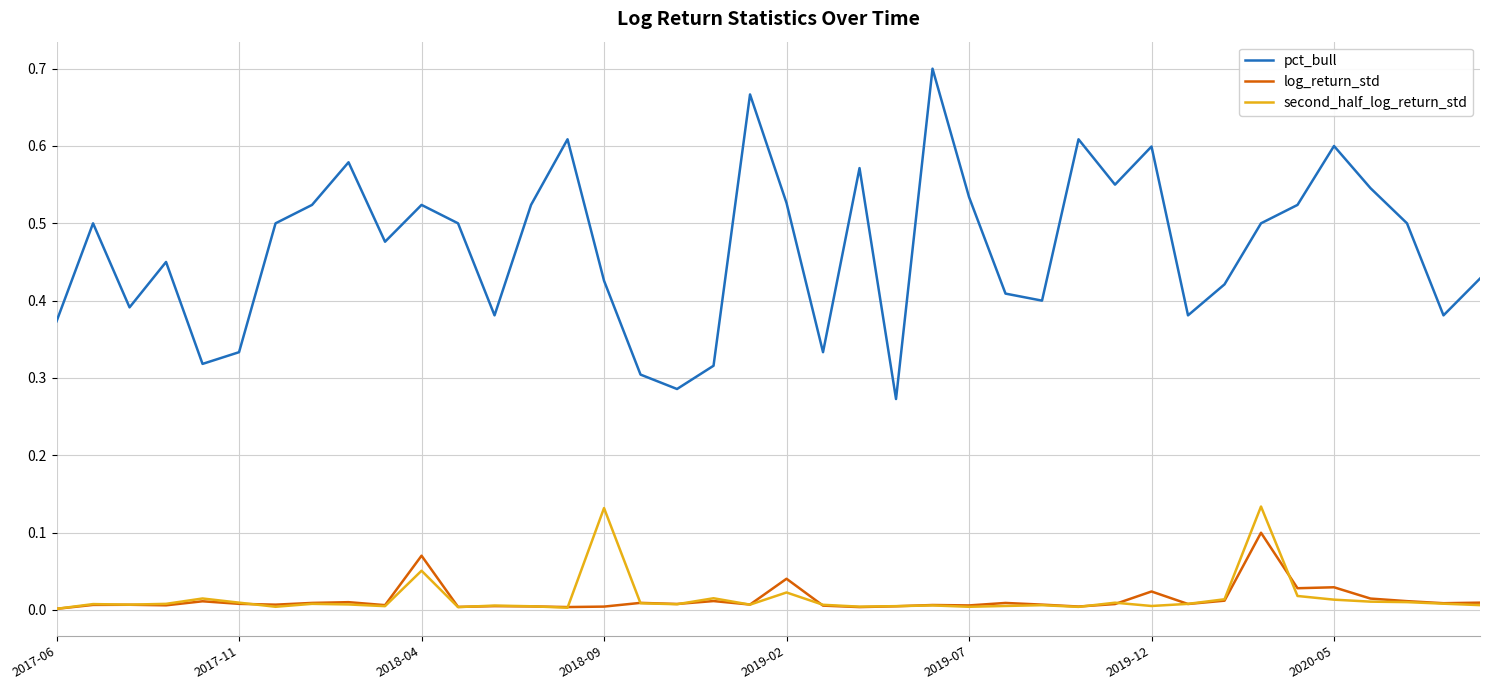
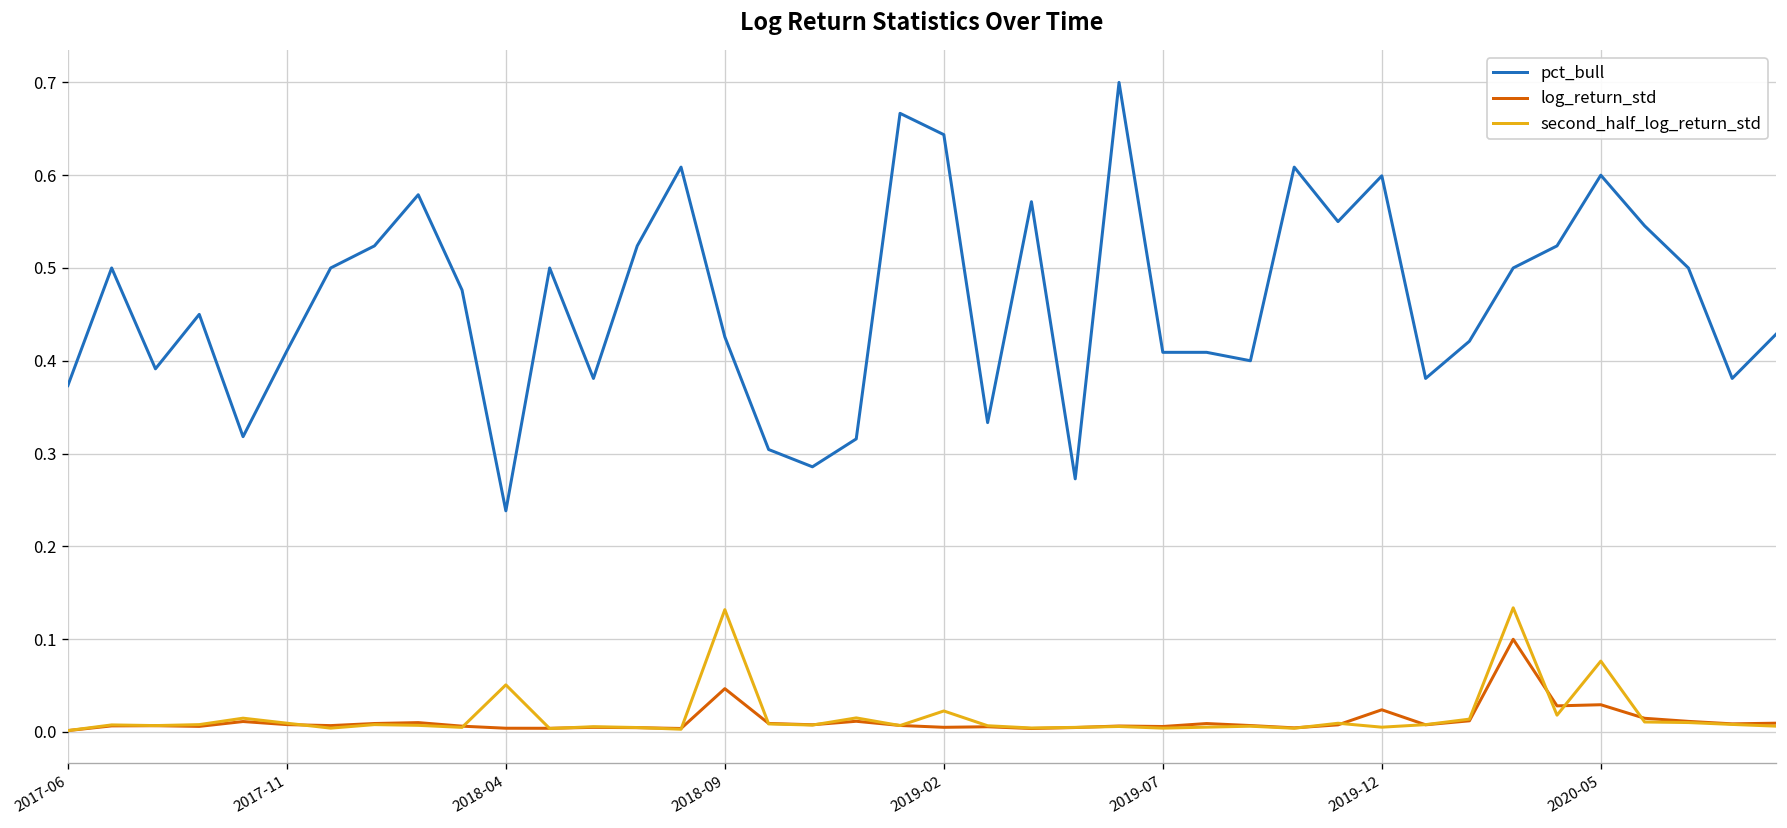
  {
    "pct_bull": {
      "2017-06": 0.37,
-     "2017-11": 0.33,
-     "2018-04": 0.52,
+     "2017-11": 0.41,
+     "2018-04": 0.24,
      "2018-09": 0.43,
-     "2019-02": 0.53,
-     "2019-07": 0.53,
+     "2019-02": 0.64,
+     "2019-07": 0.41,
      "2019-12": 0.60,
      "2020-05": 0.60
    },
    "log_return_std": {
-     "2018-04": 0.07,
-     "2018-09": 0.00,
-     "2019-02": 0.04,
+     "2018-04": 0.00,
+     "2018-09": 0.05,
+     "2019-02": 0.00,
      "2019-12": 0.02,
      "2020-05": 0.03
    },
    "second_half_log_return_std": {
      "2018-04": 0.05,
      "2018-09": 0.13,
      "2019-02": 0.02,
      "2019-12": 0.01,
-     "2020-05": 0.01
+     "2020-05": 0.08
    }
  }
